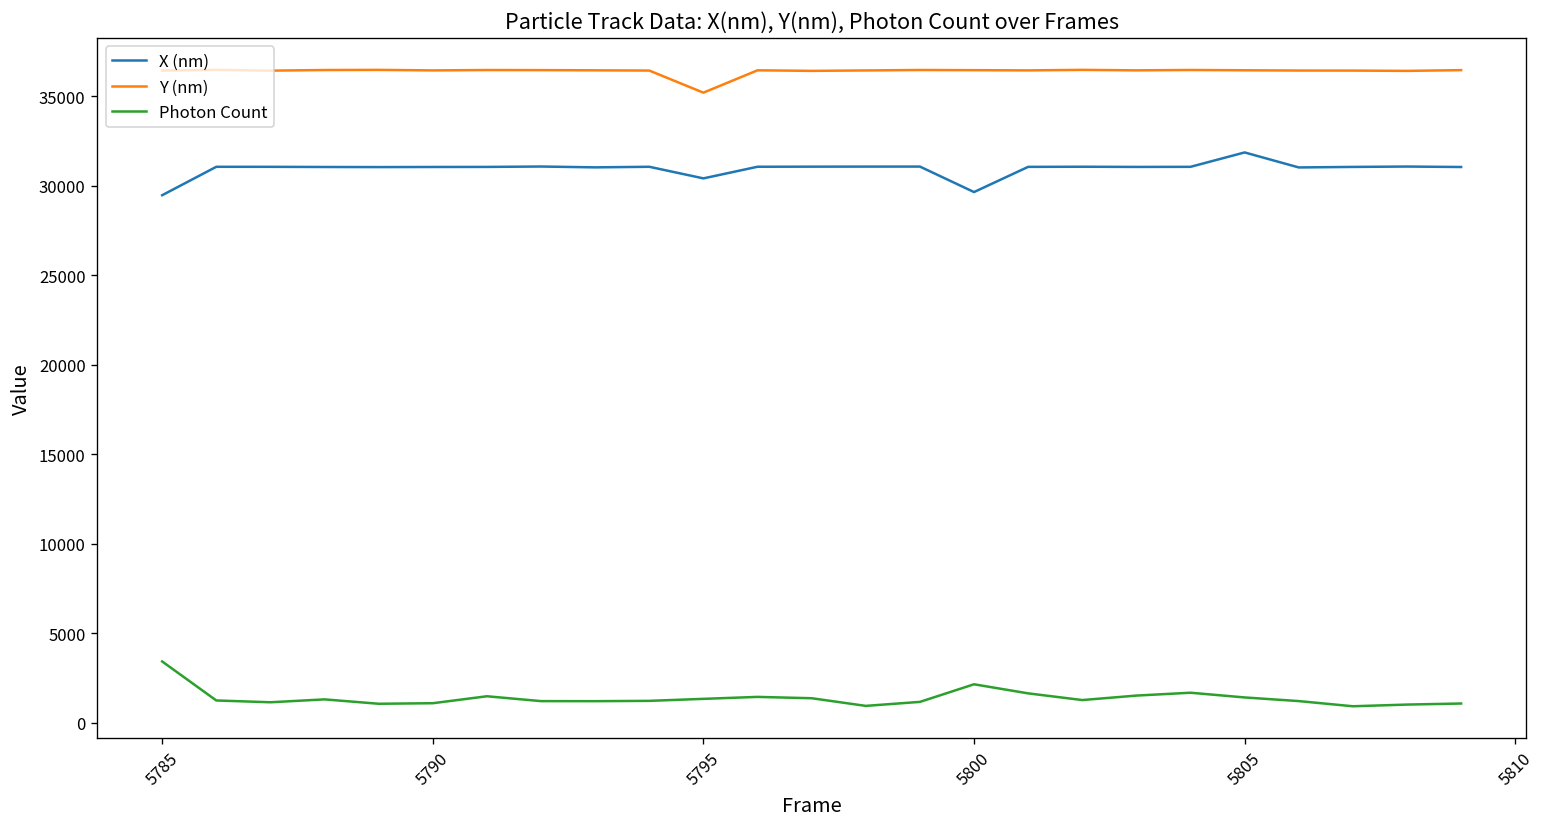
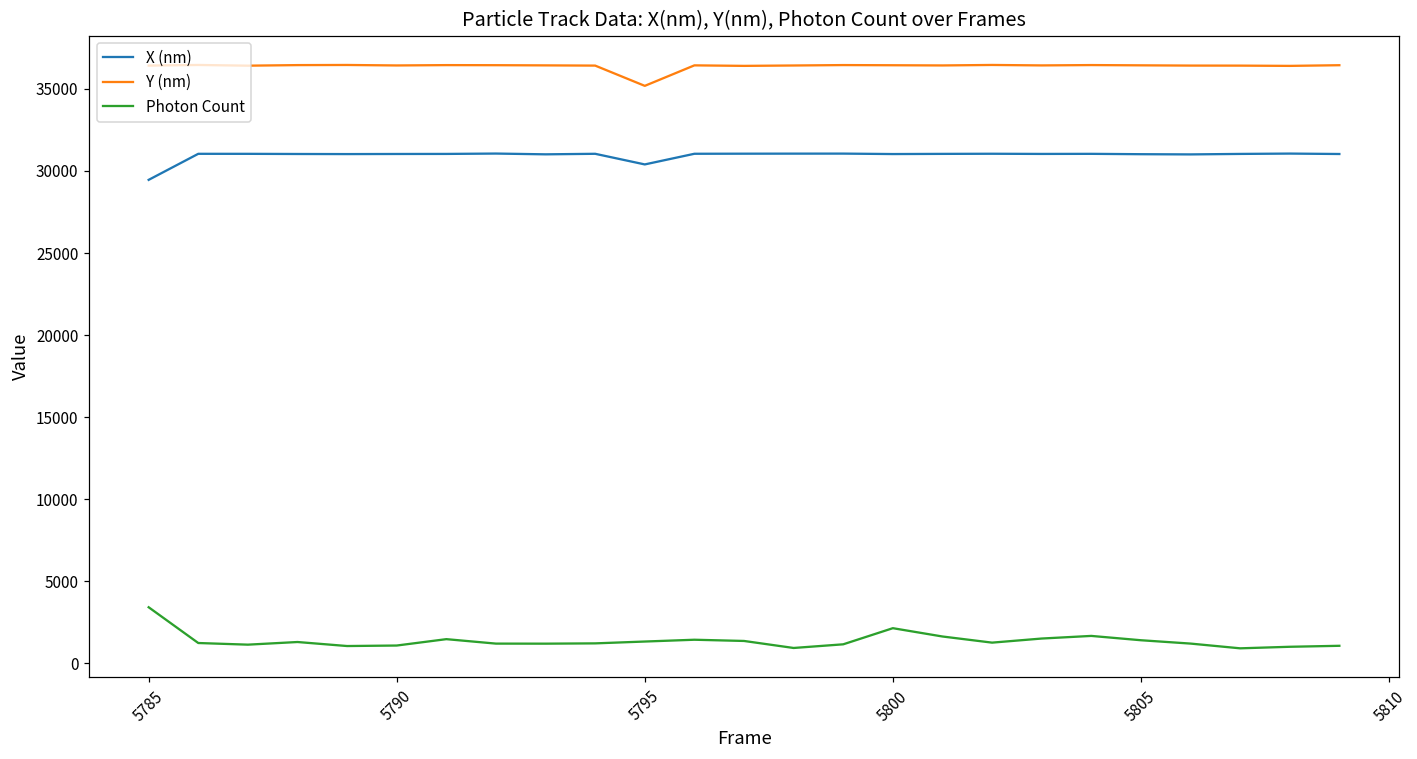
  {
    "X (nm)": {
      "5785": 29500,
      "5790": 31000,
      "5795": 30400,
-     "5800": 29600,
-     "5805": 31800
+     "5800": 31000,
+     "5805": 31000
    },
    "Y (nm)": {
      "5790": 36400,
      "5795": 35200,
      "5800": 36400,
      "5805": 36400
    },
    "Photon Count": {
      "5785": 3400,
      "5790": 1100,
      "5795": 1300,
      "5800": 2100,
      "5805": 1400
    }
  }
